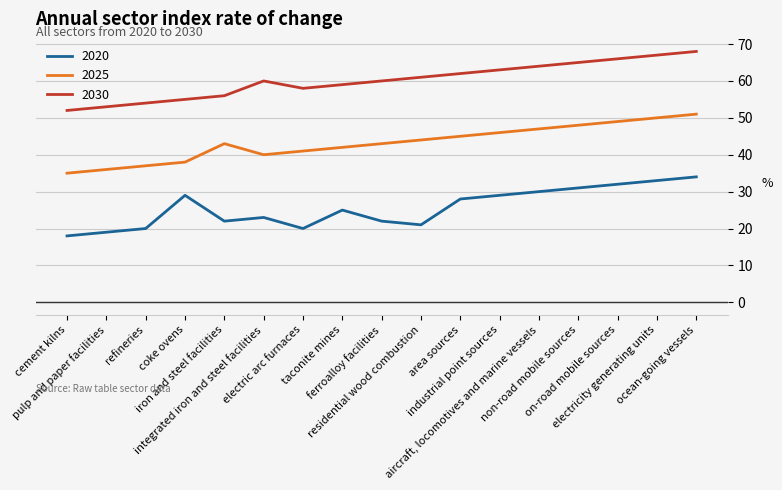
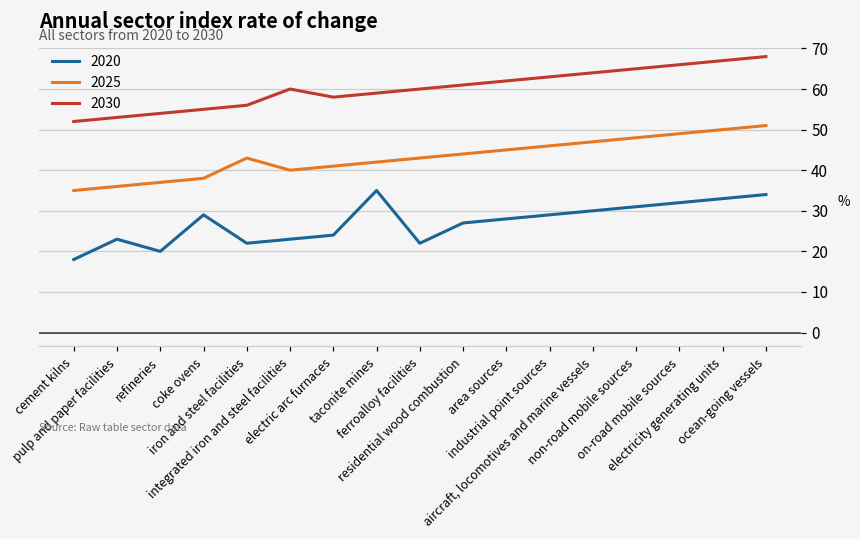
  {
    "2020": {
      "cement kilns": 18,
-     "pulp and paper facilities": 19,
+     "pulp and paper facilities": 23,
      "refineries": 20,
      "coke ovens": 29,
      "iron and steel facilities": 22,
      "integrated iron and steel facilities": 23,
-     "electric arc furnaces": 20,
-     "taconite mines": 25,
+     "electric arc furnaces": 24,
+     "taconite mines": 35,
      "ferroalloy facilities": 22,
-     "residential wood combustion": 21,
+     "residential wood combustion": 27,
      "area sources": 28,
      "industrial point sources": 29,
      "aircraft, locomotives and marine vessels": 30,
      "non-road mobile sources": 31,
      "on-road mobile sources": 32,
      "electricity generating units": 33,
      "ocean-going vessels": 34
    },
    "2025": {
      "cement kilns": 35,
      "pulp and paper facilities": 36,
      "refineries": 37,
      "coke ovens": 38,
      "iron and steel facilities": 43,
      "integrated iron and steel facilities": 40,
      "electric arc furnaces": 41,
      "taconite mines": 42,
      "ferroalloy facilities": 43,
      "residential wood combustion": 44,
      "area sources": 45,
      "industrial point sources": 46,
      "aircraft, locomotives and marine vessels": 47,
      "non-road mobile sources": 48,
      "on-road mobile sources": 49,
      "electricity generating units": 50,
      "ocean-going vessels": 51
    },
    "2030": {
      "cement kilns": 52,
      "pulp and paper facilities": 53,
      "refineries": 54,
      "coke ovens": 55,
      "iron and steel facilities": 56,
      "integrated iron and steel facilities": 60,
      "electric arc furnaces": 58,
      "taconite mines": 59,
      "ferroalloy facilities": 60,
      "residential wood combustion": 61,
      "area sources": 62,
      "industrial point sources": 63,
      "aircraft, locomotives and marine vessels": 64,
      "non-road mobile sources": 65,
      "on-road mobile sources": 66,
      "electricity generating units": 67,
      "ocean-going vessels": 68
    }
  }
